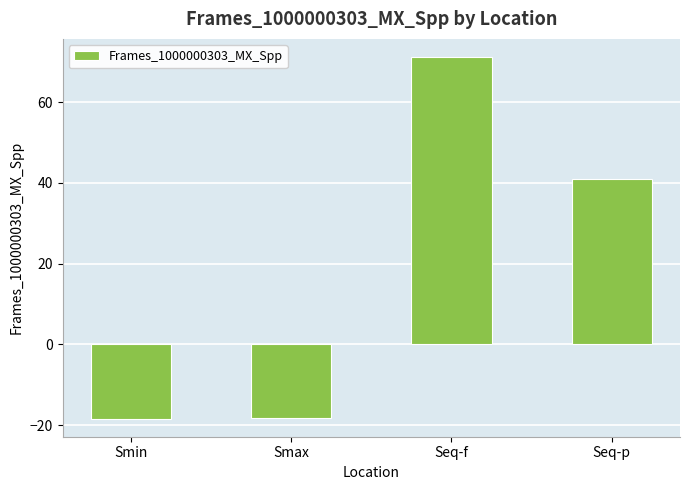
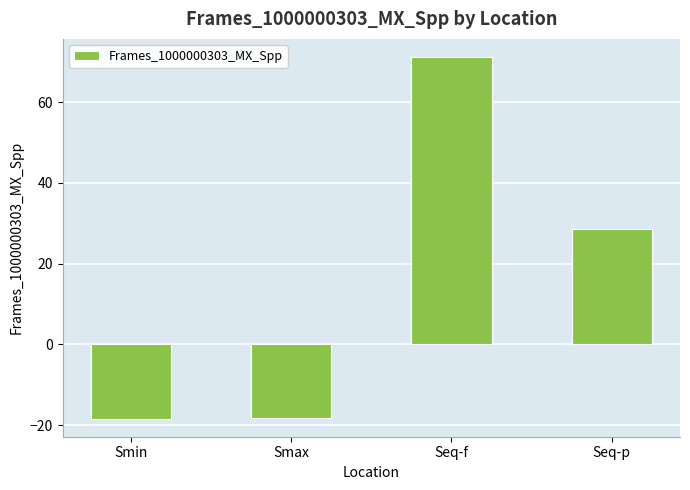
  {
    "Smin": -18,
    "Smax": -18,
    "Seq-f": 71,
-   "Seq-p": 41
+   "Seq-p": 29
  }
